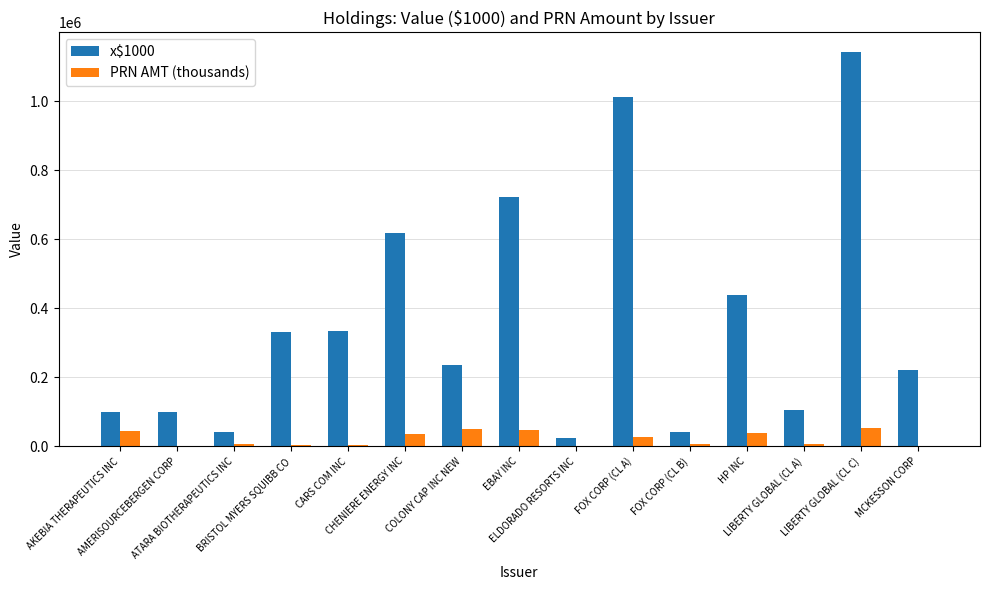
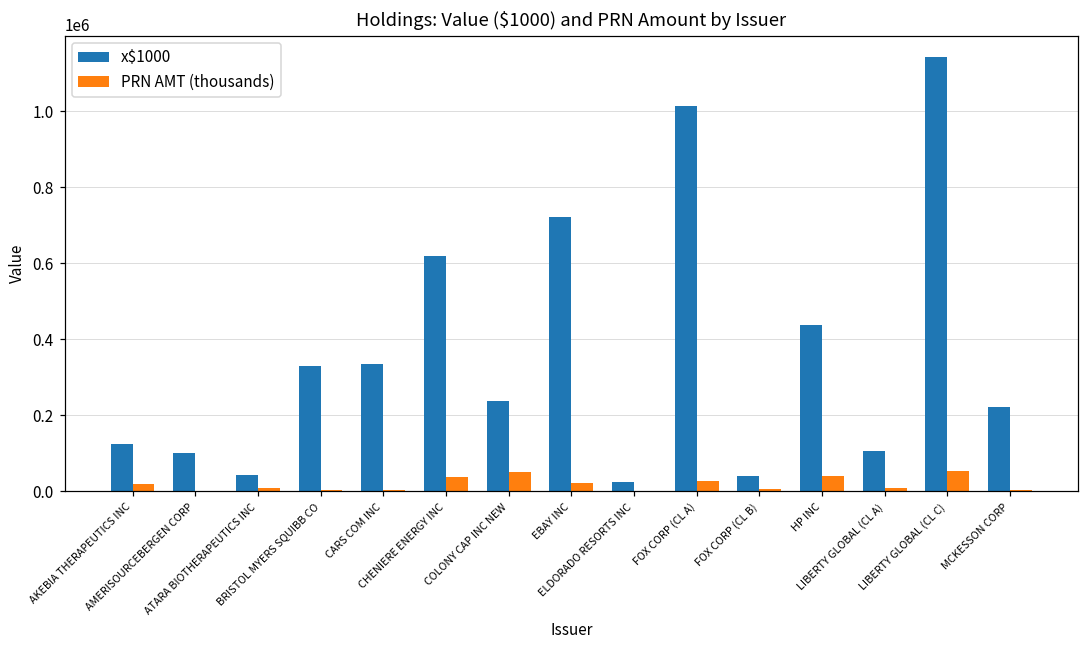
  {
    "x$1000": {
-     "AKEBIA THERAPEUTICS INC": 100000,
+     "AKEBIA THERAPEUTICS INC": 120000,
      "AMERISOURCEBERGEN CORP": 100000,
      "ATARA BIOTHERAPEUTICS INC": 40000,
      "BRISTOL MYERS SQUIBB CO": 330000,
      "CARS COM INC": 330000,
      "CHENIERE ENERGY INC": 620000,
      "COLONY CAP INC NEW": 240000,
      "EBAY INC": 720000,
      "ELDORADO RESORTS INC": 20000,
      "FOX CORP (CL A)": 1010000,
      "FOX CORP (CL B)": 40000,
      "HP INC": 440000,
      "LIBERTY GLOBAL (CL A)": 110000,
      "LIBERTY GLOBAL (CL C)": 1140000,
      "MCKESSON CORP": 220000
    },
    "PRN AMT (thousands)": {
-     "AKEBIA THERAPEUTICS INC": 50000,
+     "AKEBIA THERAPEUTICS INC": 20000,
      "ATARA BIOTHERAPEUTICS INC": 10000,
      "CHENIERE ENERGY INC": 40000,
      "COLONY CAP INC NEW": 50000,
-     "EBAY INC": 50000,
+     "EBAY INC": 20000,
      "FOX CORP (CL A)": 30000,
      "HP INC": 40000,
      "LIBERTY GLOBAL (CL A)": 10000,
      "LIBERTY GLOBAL (CL C)": 50000
    }
  }
